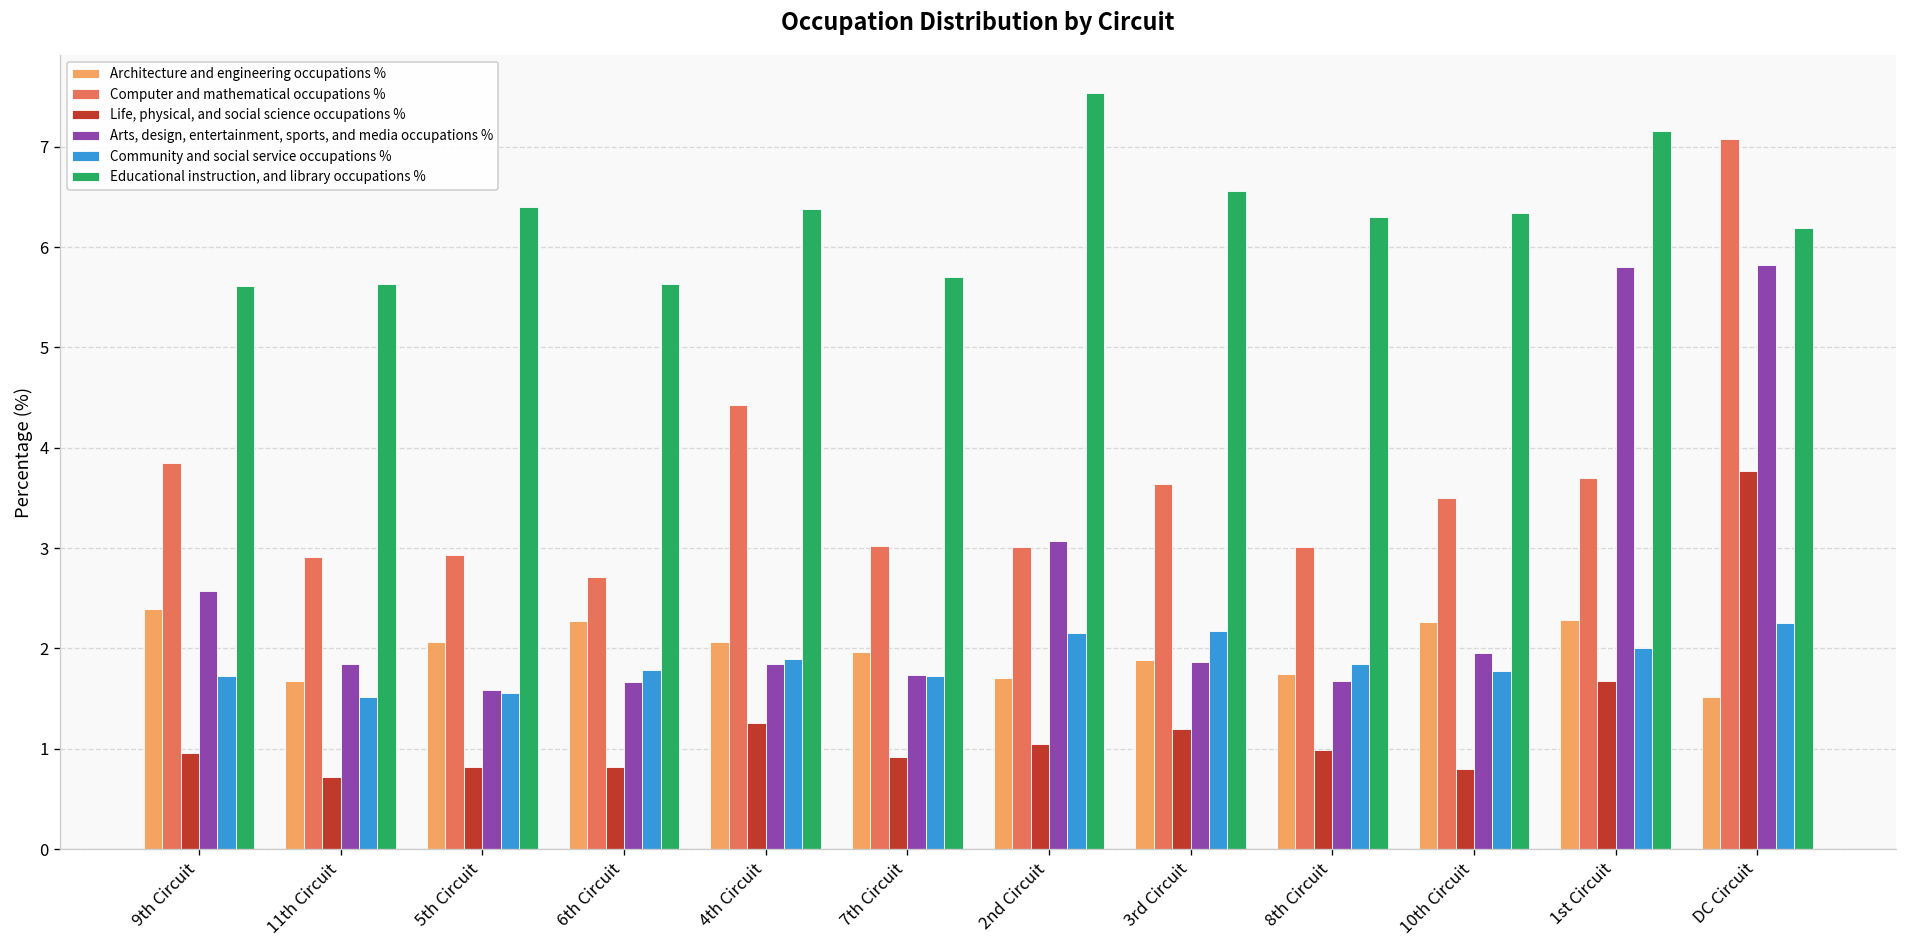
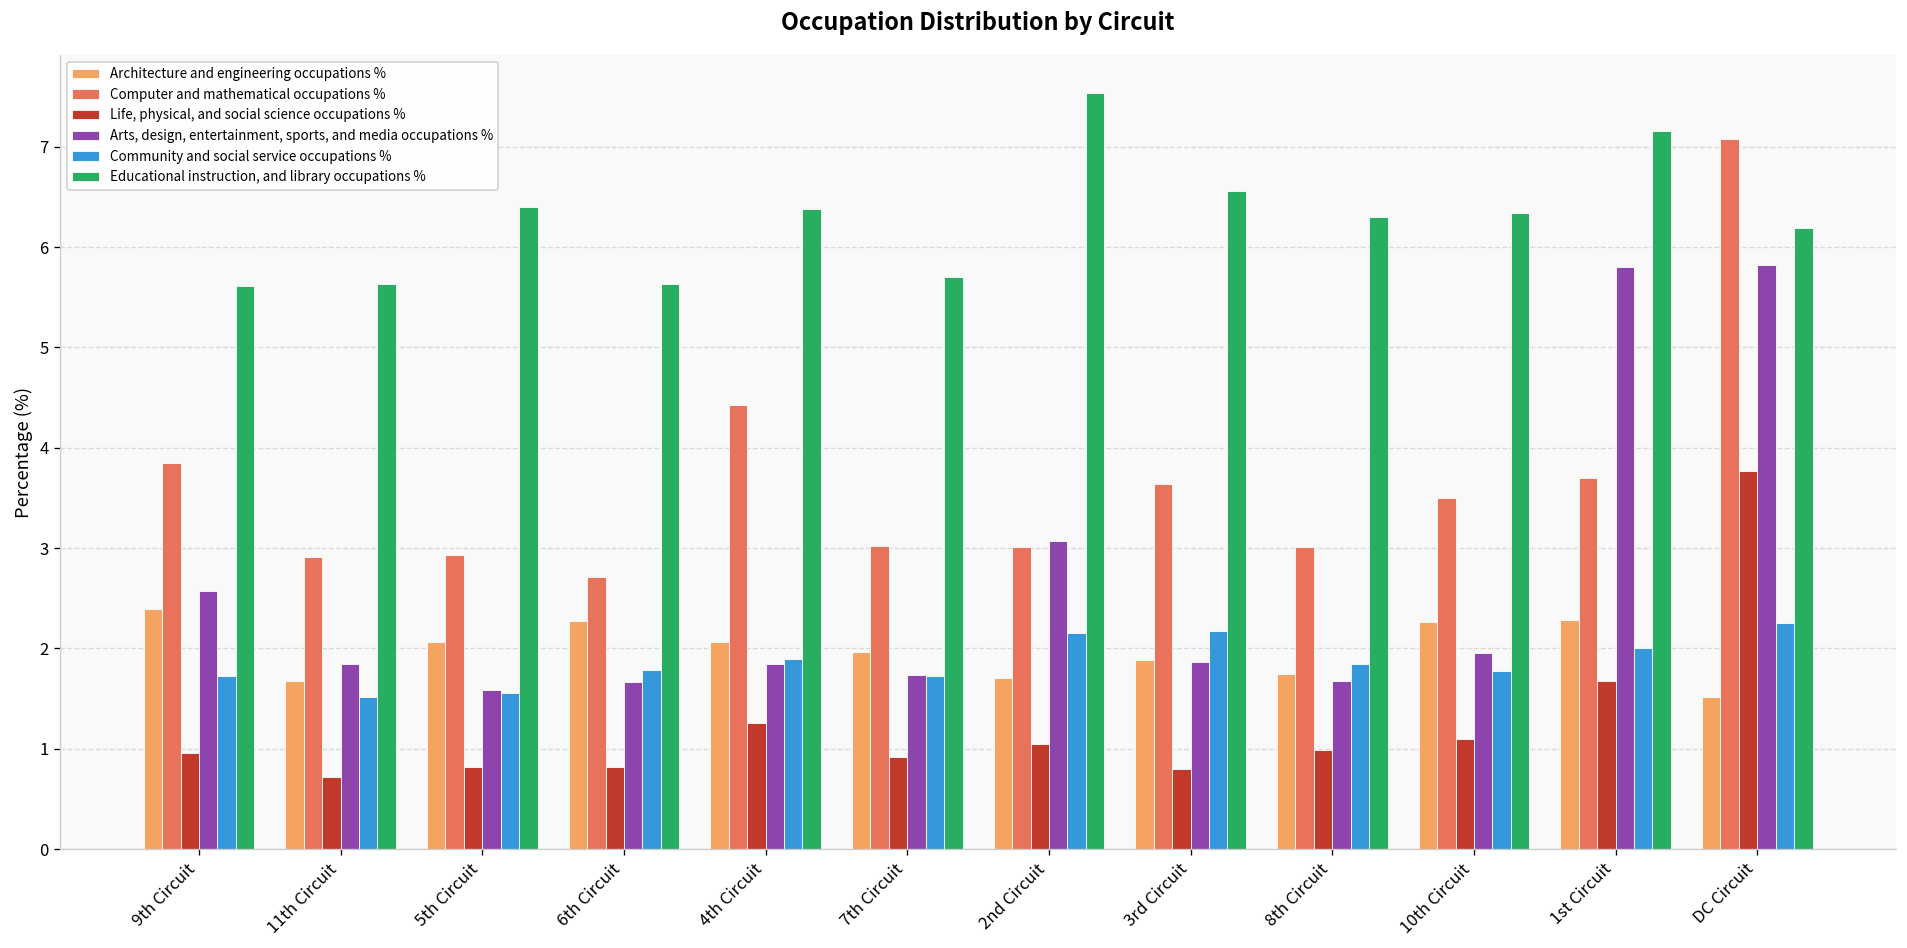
  {
    "Life, physical, and social science occupations %": {
      "9th Circuit": 1.0,
      "11th Circuit": 0.7,
      "5th Circuit": 0.8,
      "6th Circuit": 0.8,
      "4th Circuit": 1.3,
      "7th Circuit": 0.9,
      "2nd Circuit": 1.1,
-     "3rd Circuit": 1.2,
+     "3rd Circuit": 0.8,
      "8th Circuit": 1.0,
-     "10th Circuit": 0.8,
+     "10th Circuit": 1.1,
      "1st Circuit": 1.7,
      "DC Circuit": 3.8
    },
    "Arts, design, entertainment, sports, and media occupations %": {
      "9th Circuit": 2.6,
      "11th Circuit": 1.8,
      "5th Circuit": 1.6,
      "6th Circuit": 1.7,
      "4th Circuit": 1.8,
      "7th Circuit": 1.7,
      "2nd Circuit": 3.1,
      "3rd Circuit": 1.9,
      "8th Circuit": 1.7,
      "10th Circuit": 2.0,
      "1st Circuit": 5.8,
      "DC Circuit": 5.8
    },
    "Community and social service occupations %": {
      "9th Circuit": 1.7,
      "11th Circuit": 1.5,
      "5th Circuit": 1.6,
      "6th Circuit": 1.8,
      "4th Circuit": 1.9,
      "7th Circuit": 1.7,
      "2nd Circuit": 2.2,
      "3rd Circuit": 2.2,
      "8th Circuit": 1.8,
      "10th Circuit": 1.8,
      "1st Circuit": 2.0,
      "DC Circuit": 2.3
    },
    "Educational instruction, and library occupations %": {
      "9th Circuit": 5.6,
      "11th Circuit": 5.6,
      "5th Circuit": 6.4,
      "6th Circuit": 5.6,
      "4th Circuit": 6.4,
      "7th Circuit": 5.7,
      "2nd Circuit": 7.5,
      "3rd Circuit": 6.6,
      "8th Circuit": 6.3,
      "10th Circuit": 6.3,
      "1st Circuit": 7.2,
      "DC Circuit": 6.2
    }
  }
